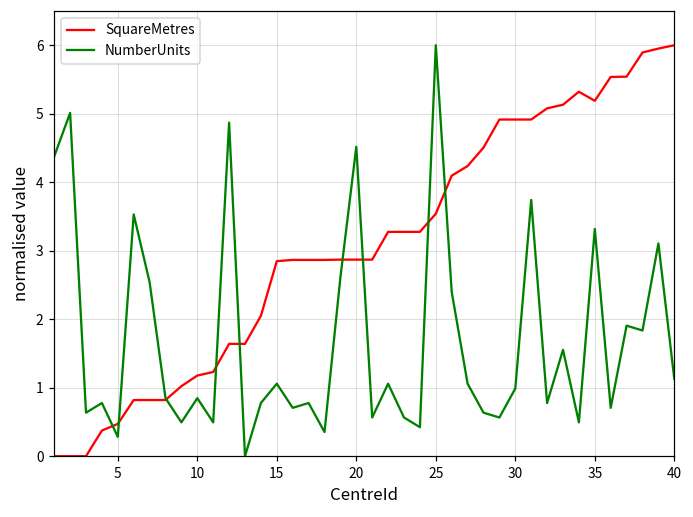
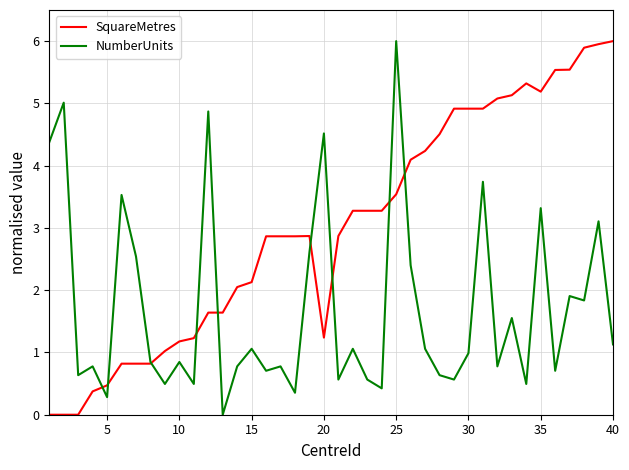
  {
    "SquareMetres": {
      "5": 0.5,
      "10": 1.2,
-     "15": 2.8,
-     "20": 2.9,
+     "15": 2.1,
+     "20": 1.2,
      "25": 3.5,
      "30": 4.9,
      "35": 5.2,
      "40": 6.0
    },
    "NumberUnits": {
      "5": 0.3,
      "10": 0.8,
      "15": 1.1,
      "20": 4.5,
      "25": 6.0,
      "30": 1.0,
      "35": 3.3,
      "40": 1.1
    }
  }
